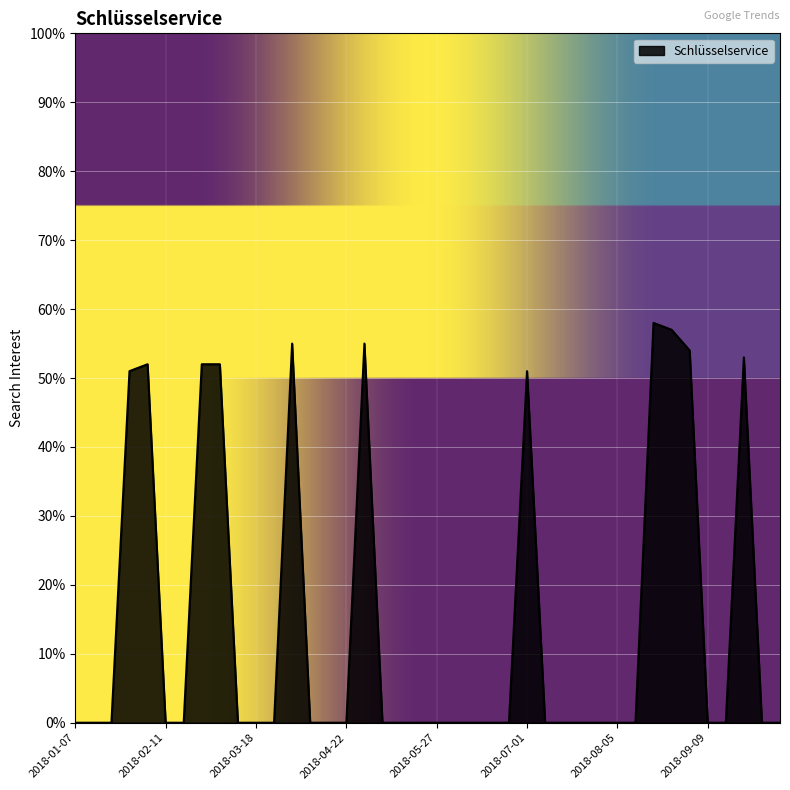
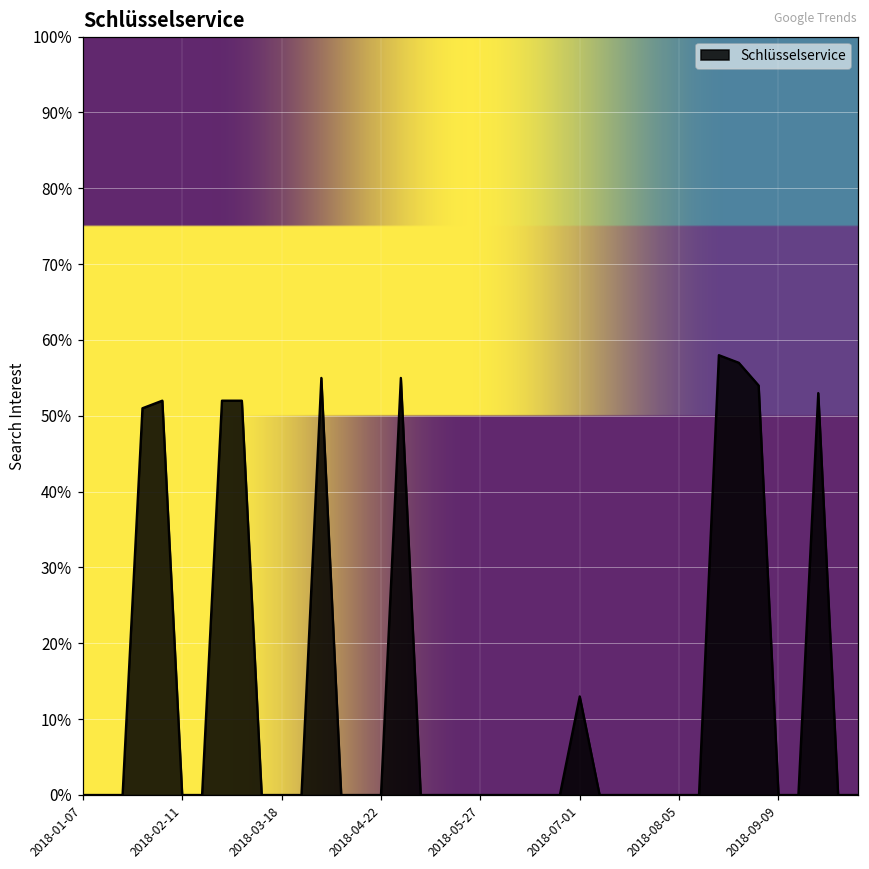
  {
    "2018-01-07": "0%",
    "2018-02-11": "0%",
    "2018-03-18": "0%",
    "2018-04-22": "0%",
    "2018-05-27": "0%",
-   "2018-07-01": "51%",
+   "2018-07-01": "13%",
    "2018-08-05": "0%",
    "2018-09-09": "0%"
  }
